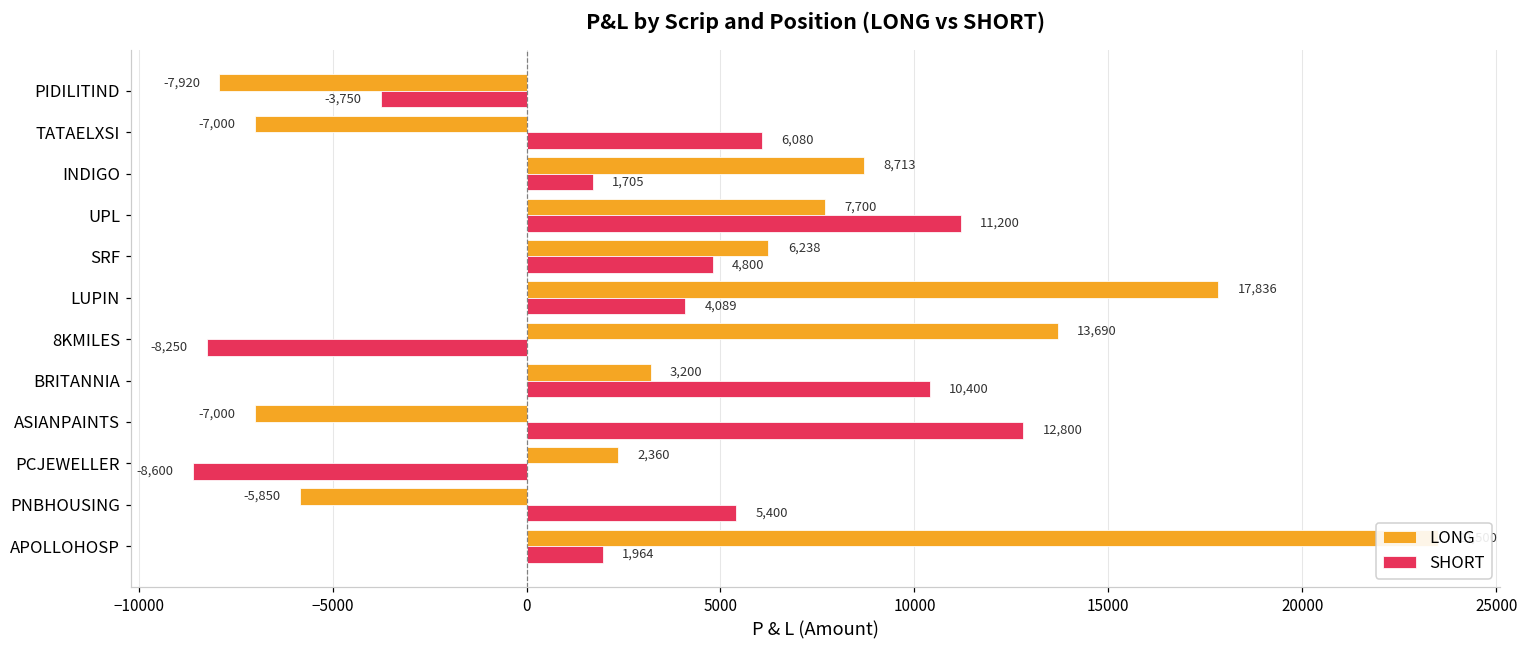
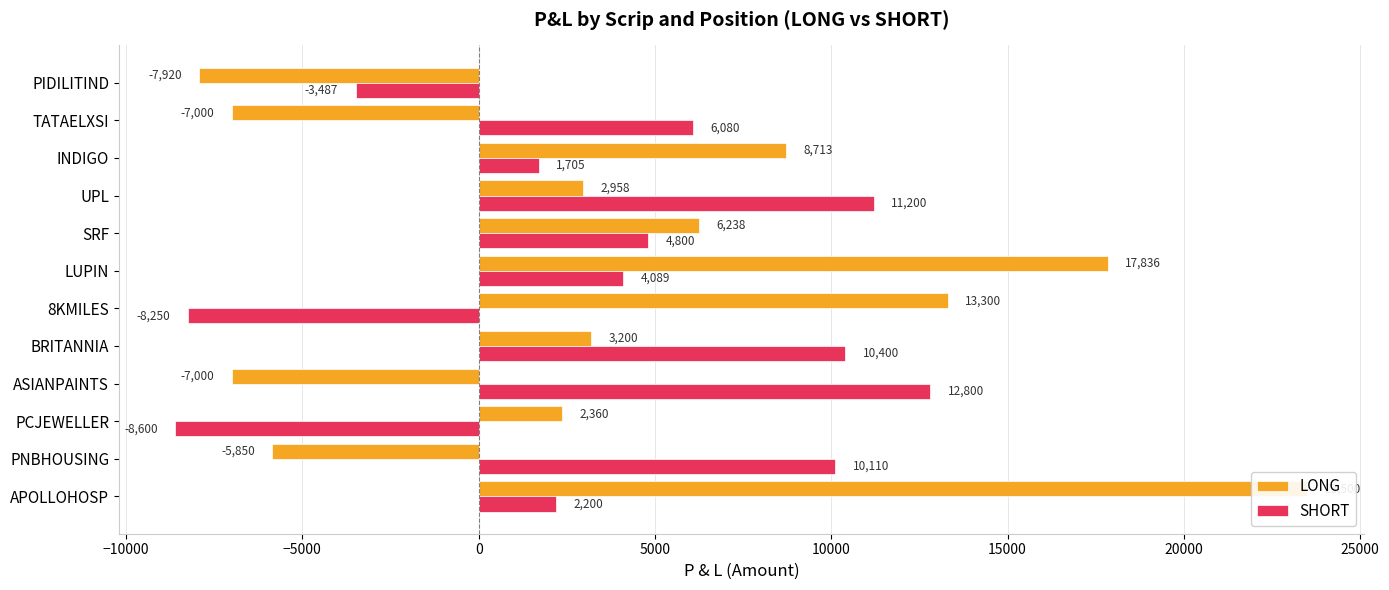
  {
    "LONG": {
      "PIDILITIND": "-7,920",
      "TATAELXSI": "-7,000",
      "INDIGO": "8,713",
-     "UPL": "7,700",
+     "UPL": "2,958",
      "SRF": "6,238",
      "LUPIN": "17,836",
-     "8KMILES": "13,690",
+     "8KMILES": "13,300",
      "BRITANNIA": "3,200",
      "ASIANPAINTS": "-7,000",
      "PCJEWELLER": "2,360",
      "PNBHOUSING": "-5,850"
    },
    "SHORT": {
-     "PIDILITIND": "-3,750",
+     "PIDILITIND": "-3,487",
      "TATAELXSI": "6,080",
      "INDIGO": "1,705",
      "UPL": "11,200",
      "SRF": "4,800",
      "LUPIN": "4,089",
      "8KMILES": "-8,250",
      "BRITANNIA": "10,400",
      "ASIANPAINTS": "12,800",
      "PCJEWELLER": "-8,600",
-     "PNBHOUSING": "5,400",
-     "APOLLOHOSP": "1,964"
+     "PNBHOUSING": "10,110",
+     "APOLLOHOSP": "2,200"
    }
  }
